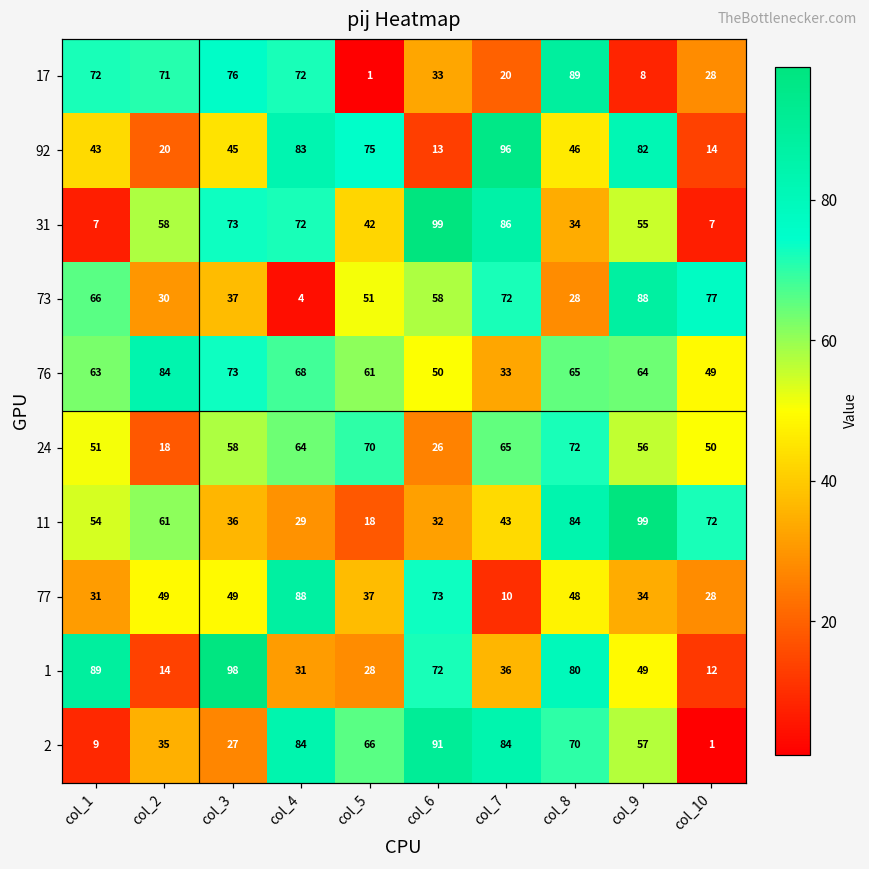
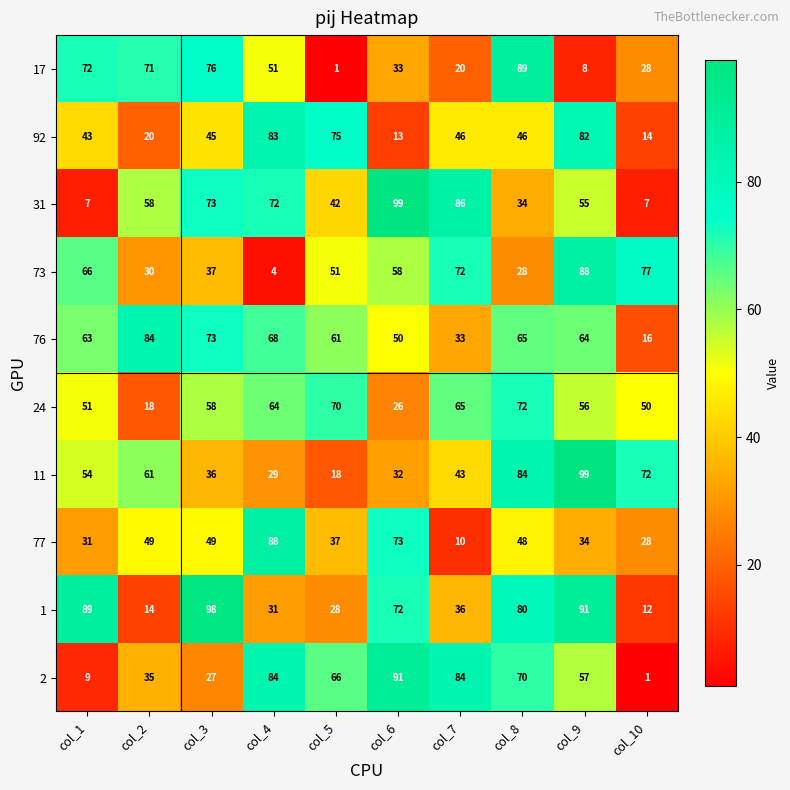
  {
    "17": {
      "col_1": 72,
      "col_2": 71,
      "col_3": 76,
-     "col_4": 72,
+     "col_4": 51,
      "col_5": 1,
      "col_6": 33,
      "col_7": 20,
      "col_8": 89,
      "col_9": 8,
      "col_10": 28
    },
    "92": {
      "col_1": 43,
      "col_2": 20,
      "col_3": 45,
      "col_4": 83,
      "col_5": 75,
      "col_6": 13,
-     "col_7": 96,
+     "col_7": 46,
      "col_8": 46,
      "col_9": 82,
      "col_10": 14
    },
    "31": {
      "col_1": 7,
      "col_2": 58,
      "col_3": 73,
      "col_4": 72,
      "col_5": 42,
      "col_6": 99,
      "col_7": 86,
      "col_8": 34,
      "col_9": 55,
      "col_10": 7
    },
    "73": {
      "col_1": 66,
      "col_2": 30,
      "col_3": 37,
      "col_4": 4,
      "col_5": 51,
      "col_6": 58,
      "col_7": 72,
      "col_8": 28,
      "col_9": 88,
      "col_10": 77
    },
    "76": {
      "col_1": 63,
      "col_2": 84,
      "col_3": 73,
      "col_4": 68,
      "col_5": 61,
      "col_6": 50,
      "col_7": 33,
      "col_8": 65,
      "col_9": 64,
-     "col_10": 49
+     "col_10": 16
    },
    "24": {
      "col_1": 51,
      "col_2": 18,
      "col_3": 58,
      "col_4": 64,
      "col_5": 70,
      "col_6": 26,
      "col_7": 65,
      "col_8": 72,
      "col_9": 56,
      "col_10": 50
    },
    "11": {
      "col_1": 54,
      "col_2": 61,
      "col_3": 36,
      "col_4": 29,
      "col_5": 18,
      "col_6": 32,
      "col_7": 43,
      "col_8": 84,
      "col_9": 99,
      "col_10": 72
    },
    "77": {
      "col_1": 31,
      "col_2": 49,
      "col_3": 49,
      "col_4": 88,
      "col_5": 37,
      "col_6": 73,
      "col_7": 10,
      "col_8": 48,
      "col_9": 34,
      "col_10": 28
    },
    "1": {
      "col_1": 89,
      "col_2": 14,
      "col_3": 98,
      "col_4": 31,
      "col_5": 28,
      "col_6": 72,
      "col_7": 36,
      "col_8": 80,
-     "col_9": 49,
+     "col_9": 91,
      "col_10": 12
    },
    "2": {
      "col_1": 9,
      "col_2": 35,
      "col_3": 27,
      "col_4": 84,
      "col_5": 66,
      "col_6": 91,
      "col_7": 84,
      "col_8": 70,
      "col_9": 57,
      "col_10": 1
    }
  }
